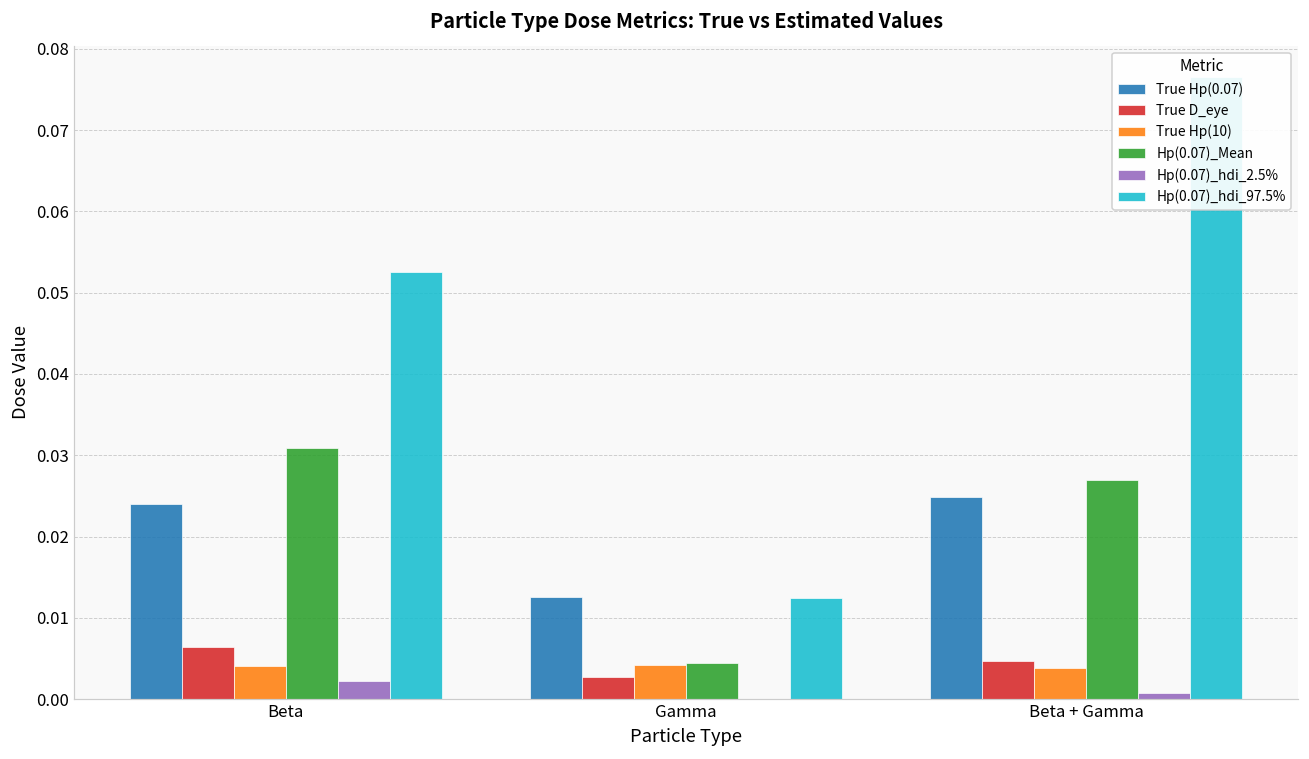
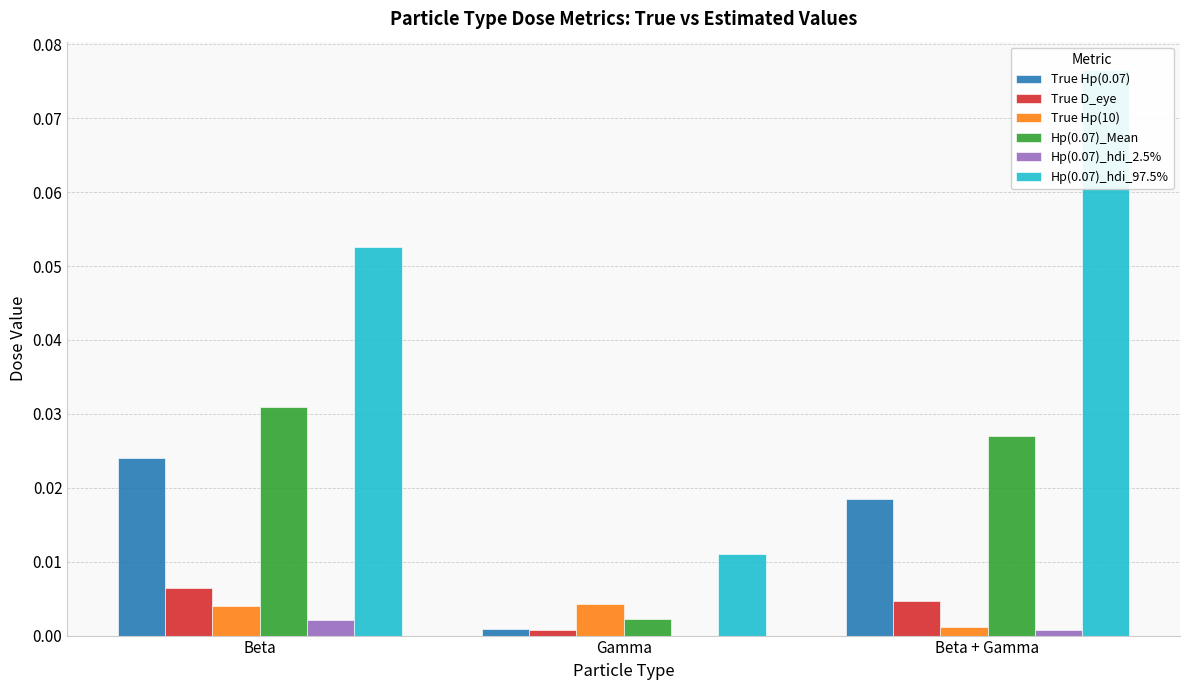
  {
    "True Hp(0.07)": {
      "Beta": 0.024,
-     "Gamma": 0.013,
-     "Beta + Gamma": 0.025
+     "Gamma": 0.001,
+     "Beta + Gamma": 0.018
    },
    "True D_eye": {
      "Beta": 0.006,
-     "Gamma": 0.003,
+     "Gamma": 0.001,
      "Beta + Gamma": 0.005
    },
    "True Hp(10)": {
      "Beta": 0.004,
      "Gamma": 0.004,
-     "Beta + Gamma": 0.004
+     "Beta + Gamma": 0.001
    },
    "Hp(0.07)_Mean": {
      "Beta": 0.031,
-     "Gamma": 0.004,
+     "Gamma": 0.002,
      "Beta + Gamma": 0.027
    },
    "Hp(0.07)_hdi_2.5%": {
      "Beta": 0.002,
      "Beta + Gamma": 0.001
    },
    "Hp(0.07)_hdi_97.5%": {
      "Beta": 0.053,
-     "Gamma": 0.012
+     "Gamma": 0.011
    }
  }
